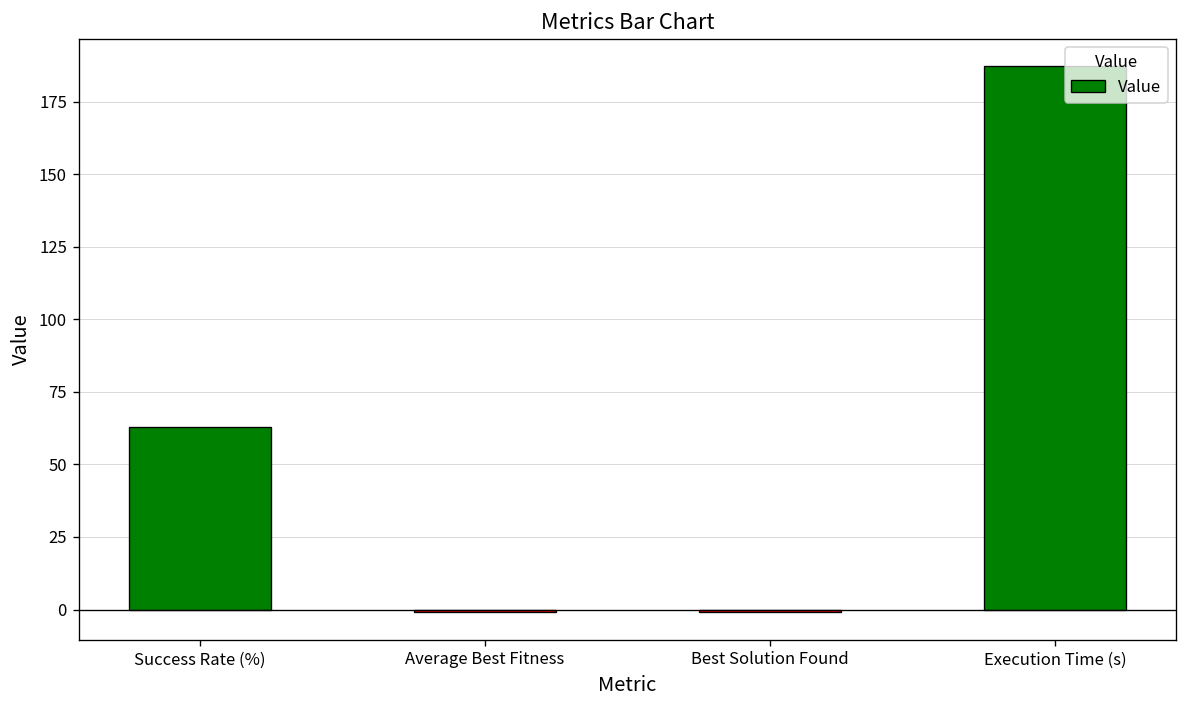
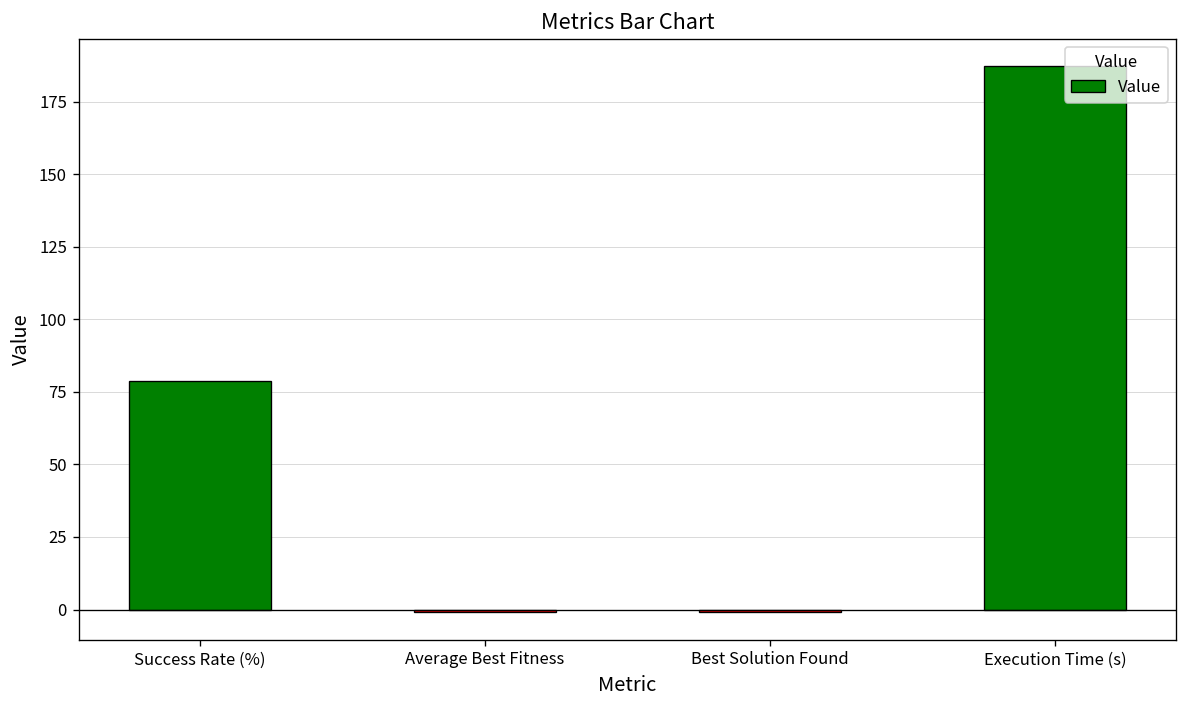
  {
-   "Success Rate (%)": 63,
+   "Success Rate (%)": 79,
    "Execution Time (s)": 187
  }
